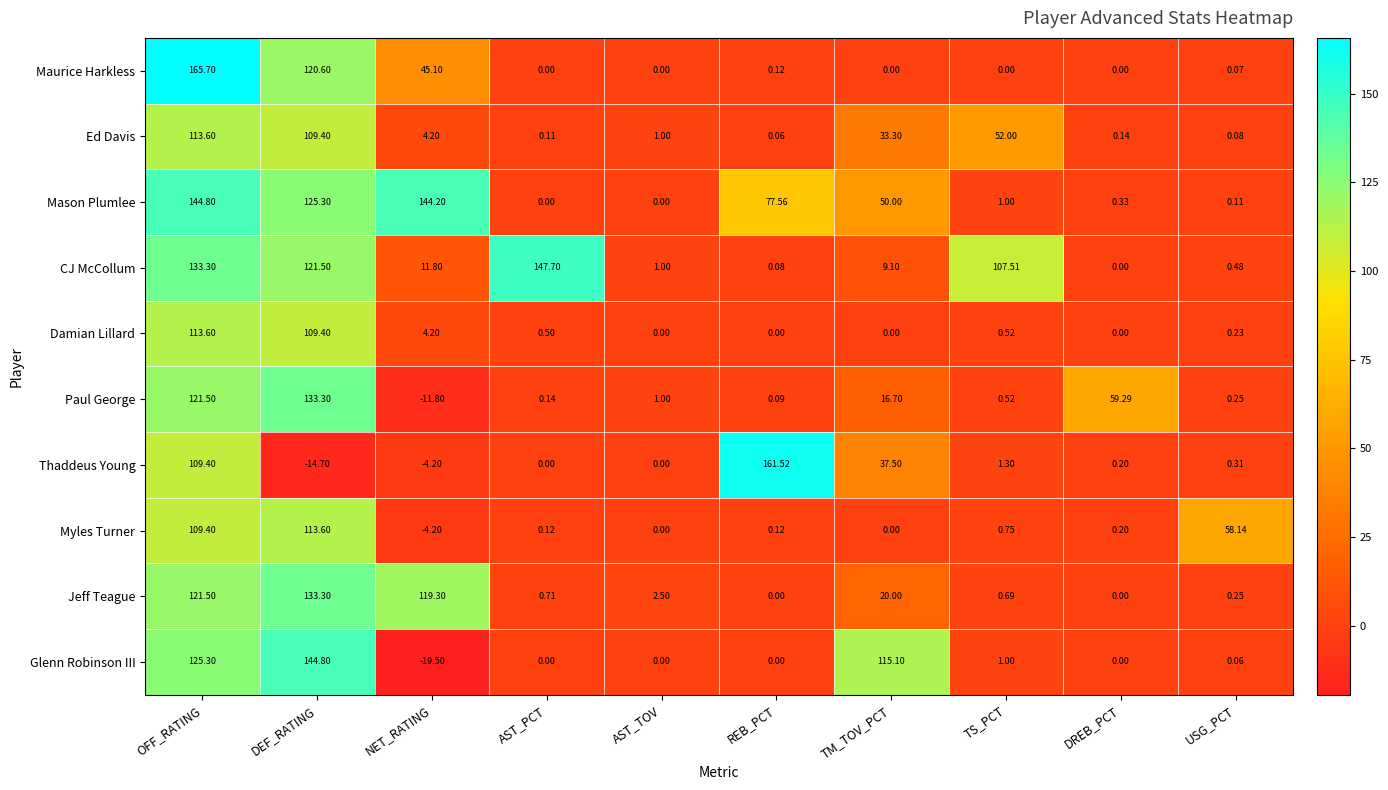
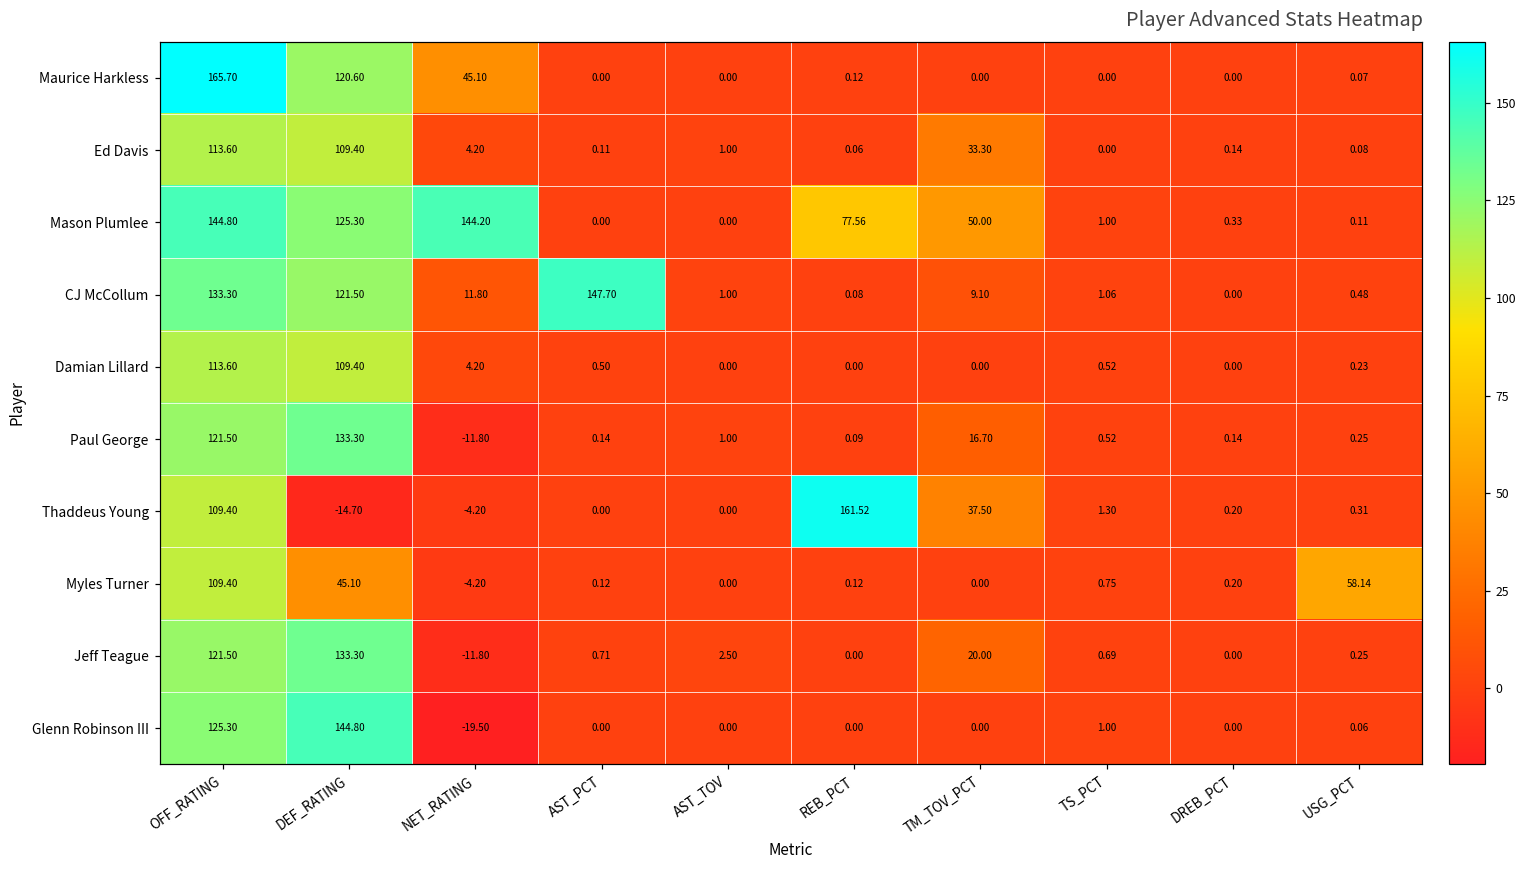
  {
    "Maurice Harkless": {
      "OFF_RATING": 165.70,
      "DEF_RATING": 120.60,
      "NET_RATING": 45.10,
      "AST_PCT": 0.00,
      "AST_TOV": 0.00,
      "REB_PCT": 0.12,
      "TM_TOV_PCT": 0.00,
      "TS_PCT": 0.00,
      "DREB_PCT": 0.00,
      "USG_PCT": 0.07
    },
    "Ed Davis": {
      "OFF_RATING": 113.60,
      "DEF_RATING": 109.40,
      "NET_RATING": 4.20,
      "AST_PCT": 0.11,
      "AST_TOV": 1.00,
      "REB_PCT": 0.06,
      "TM_TOV_PCT": 33.30,
-     "TS_PCT": 52.00,
+     "TS_PCT": 0.00,
      "DREB_PCT": 0.14,
      "USG_PCT": 0.08
    },
    "Mason Plumlee": {
      "OFF_RATING": 144.80,
      "DEF_RATING": 125.30,
      "NET_RATING": 144.20,
      "AST_PCT": 0.00,
      "AST_TOV": 0.00,
      "REB_PCT": 77.56,
      "TM_TOV_PCT": 50.00,
      "TS_PCT": 1.00,
      "DREB_PCT": 0.33,
      "USG_PCT": 0.11
    },
    "CJ McCollum": {
      "OFF_RATING": 133.30,
      "DEF_RATING": 121.50,
      "NET_RATING": 11.80,
      "AST_PCT": 147.70,
      "AST_TOV": 1.00,
      "REB_PCT": 0.08,
      "TM_TOV_PCT": 9.10,
-     "TS_PCT": 107.51,
+     "TS_PCT": 1.06,
      "DREB_PCT": 0.00,
      "USG_PCT": 0.48
    },
    "Damian Lillard": {
      "OFF_RATING": 113.60,
      "DEF_RATING": 109.40,
      "NET_RATING": 4.20,
      "AST_PCT": 0.50,
      "AST_TOV": 0.00,
      "REB_PCT": 0.00,
      "TM_TOV_PCT": 0.00,
      "TS_PCT": 0.52,
      "DREB_PCT": 0.00,
      "USG_PCT": 0.23
    },
    "Paul George": {
      "OFF_RATING": 121.50,
      "DEF_RATING": 133.30,
      "NET_RATING": -11.80,
      "AST_PCT": 0.14,
      "AST_TOV": 1.00,
      "REB_PCT": 0.09,
      "TM_TOV_PCT": 16.70,
      "TS_PCT": 0.52,
-     "DREB_PCT": 59.29,
+     "DREB_PCT": 0.14,
      "USG_PCT": 0.25
    },
    "Thaddeus Young": {
      "OFF_RATING": 109.40,
      "DEF_RATING": -14.70,
      "NET_RATING": -4.20,
      "AST_PCT": 0.00,
      "AST_TOV": 0.00,
      "REB_PCT": 161.52,
      "TM_TOV_PCT": 37.50,
      "TS_PCT": 1.30,
      "DREB_PCT": 0.20,
      "USG_PCT": 0.31
    },
    "Myles Turner": {
      "OFF_RATING": 109.40,
-     "DEF_RATING": 113.60,
+     "DEF_RATING": 45.10,
      "NET_RATING": -4.20,
      "AST_PCT": 0.12,
      "AST_TOV": 0.00,
      "REB_PCT": 0.12,
      "TM_TOV_PCT": 0.00,
      "TS_PCT": 0.75,
      "DREB_PCT": 0.20,
      "USG_PCT": 58.14
    },
    "Jeff Teague": {
      "OFF_RATING": 121.50,
      "DEF_RATING": 133.30,
-     "NET_RATING": 119.30,
+     "NET_RATING": -11.80,
      "AST_PCT": 0.71,
      "AST_TOV": 2.50,
      "REB_PCT": 0.00,
      "TM_TOV_PCT": 20.00,
      "TS_PCT": 0.69,
      "DREB_PCT": 0.00,
      "USG_PCT": 0.25
    },
    "Glenn Robinson III": {
      "OFF_RATING": 125.30,
      "DEF_RATING": 144.80,
      "NET_RATING": -19.50,
      "AST_PCT": 0.00,
      "AST_TOV": 0.00,
      "REB_PCT": 0.00,
-     "TM_TOV_PCT": 115.10,
+     "TM_TOV_PCT": 0.00,
      "TS_PCT": 1.00,
      "DREB_PCT": 0.00,
      "USG_PCT": 0.06
    }
  }
